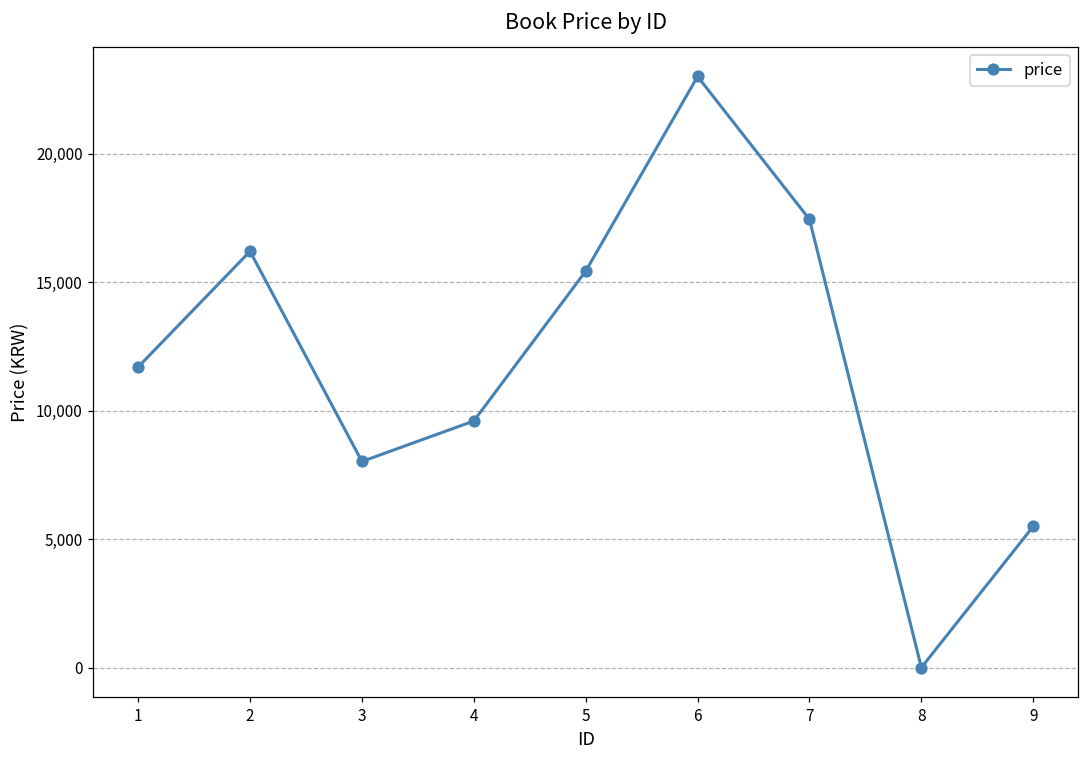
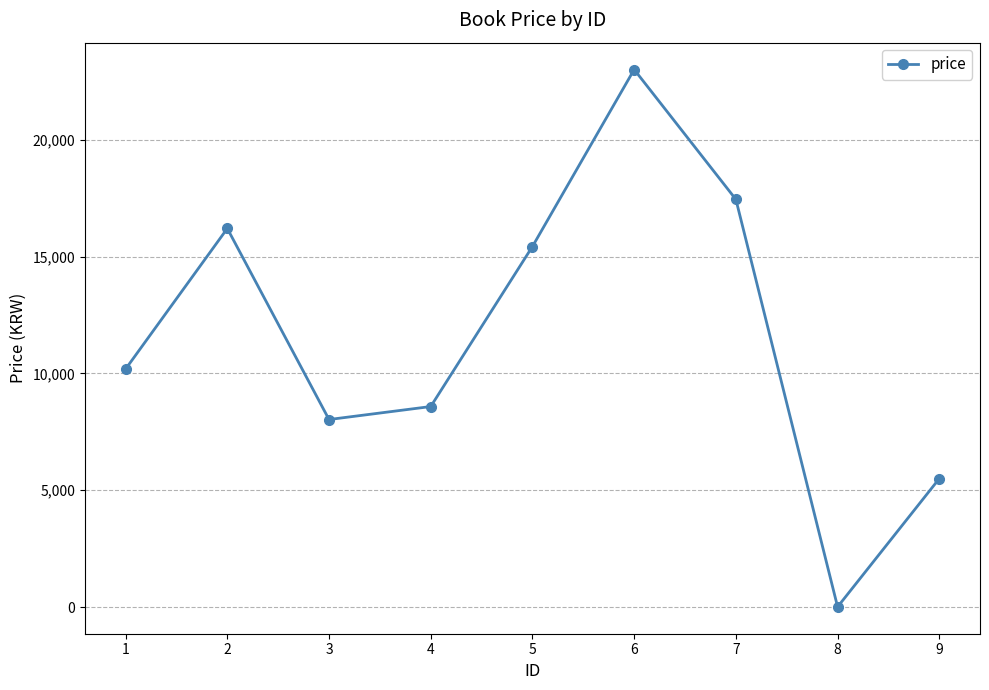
  {
-   "1": "11,700",
+   "1": "10,200",
    "2": "16,200",
    "3": "8,000",
-   "4": "9,600",
+   "4": "8,600",
    "5": "15,400",
    "6": "23,000",
    "7": "17,400",
    "8": "0",
    "9": "5,500"
  }
